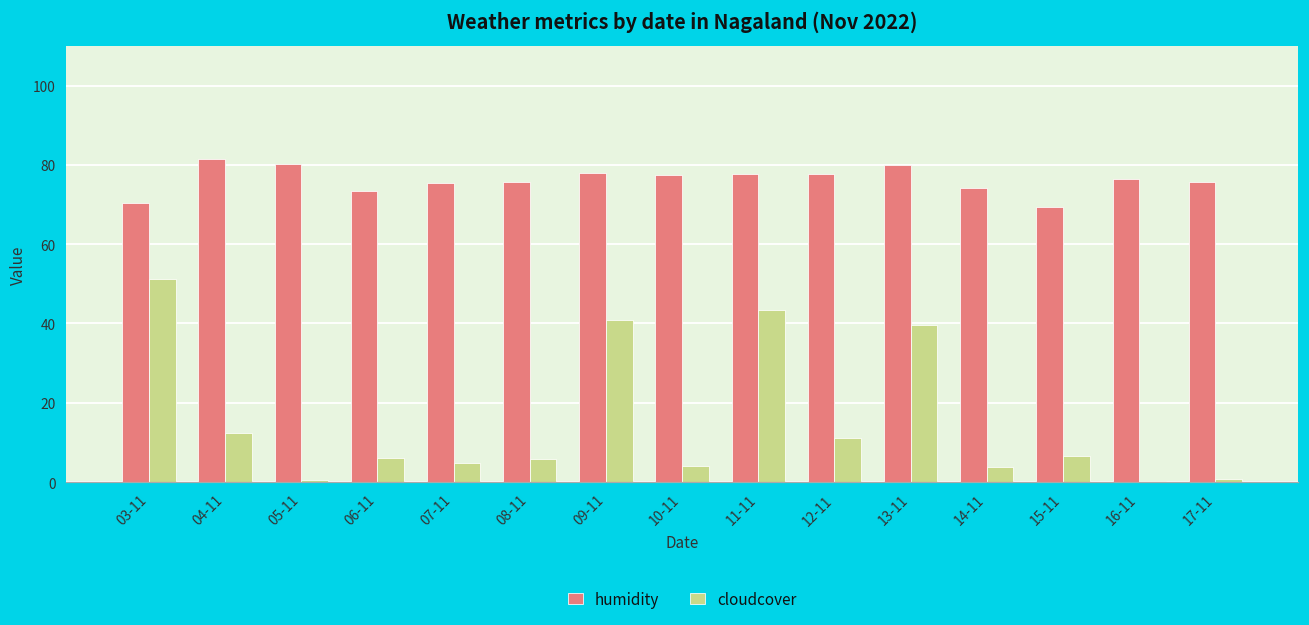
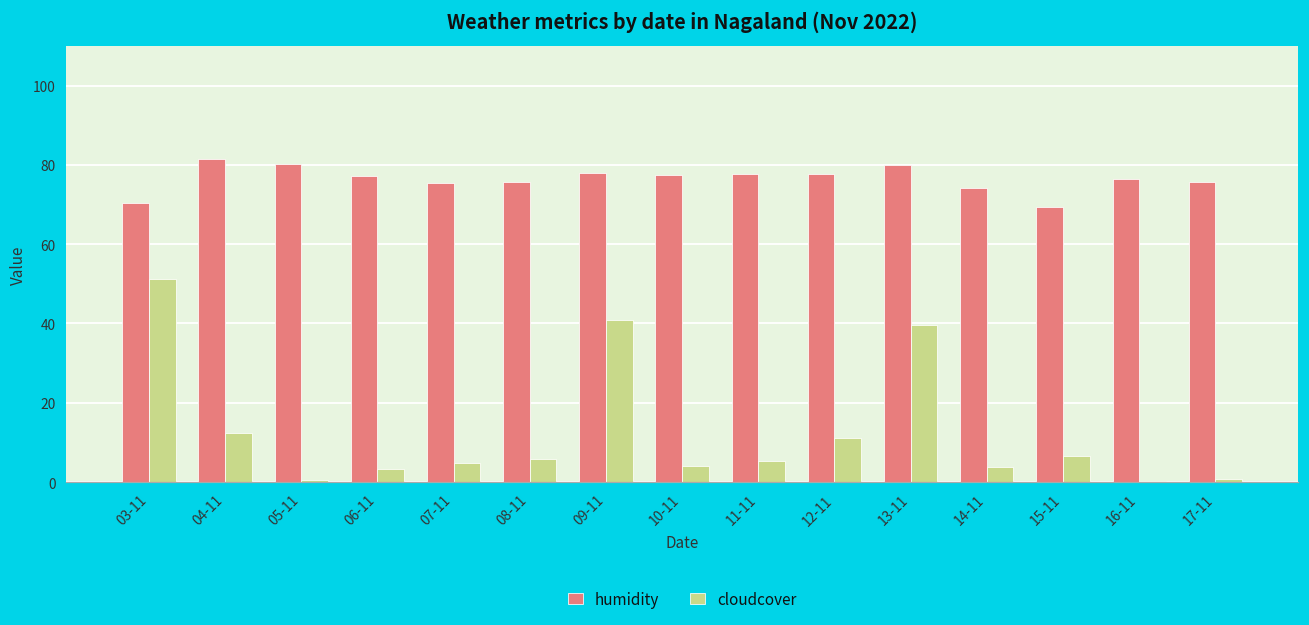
  {
    "humidity": {
      "03-11": 71,
      "04-11": 82,
      "05-11": 80,
-     "06-11": 74,
+     "06-11": 77,
      "07-11": 76,
      "08-11": 76,
      "09-11": 78,
      "10-11": 77,
      "11-11": 78,
      "12-11": 78,
      "13-11": 80,
      "14-11": 74,
      "15-11": 70,
      "16-11": 76,
      "17-11": 76
    },
    "cloudcover": {
      "03-11": 51,
      "04-11": 12,
-     "06-11": 6,
+     "06-11": 3,
      "07-11": 5,
      "08-11": 6,
      "09-11": 41,
      "10-11": 4,
-     "11-11": 44,
+     "11-11": 5,
      "12-11": 11,
      "13-11": 40,
      "14-11": 4,
      "15-11": 7,
      "17-11": 1
    }
  }
